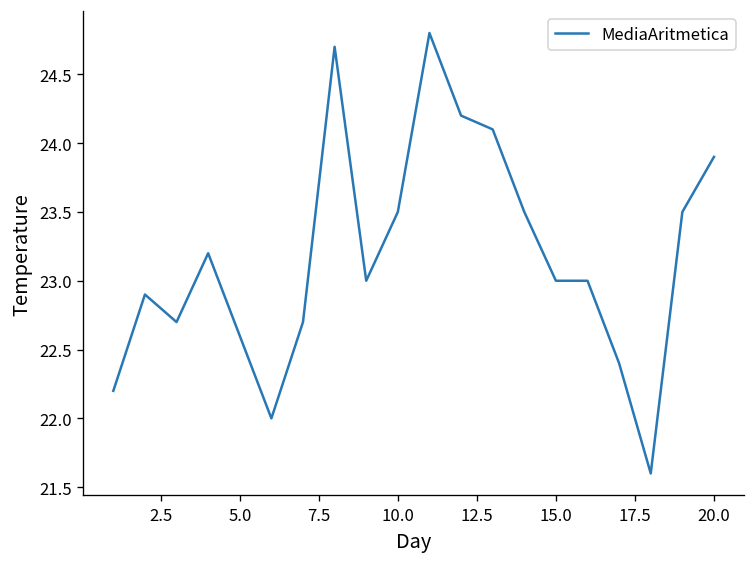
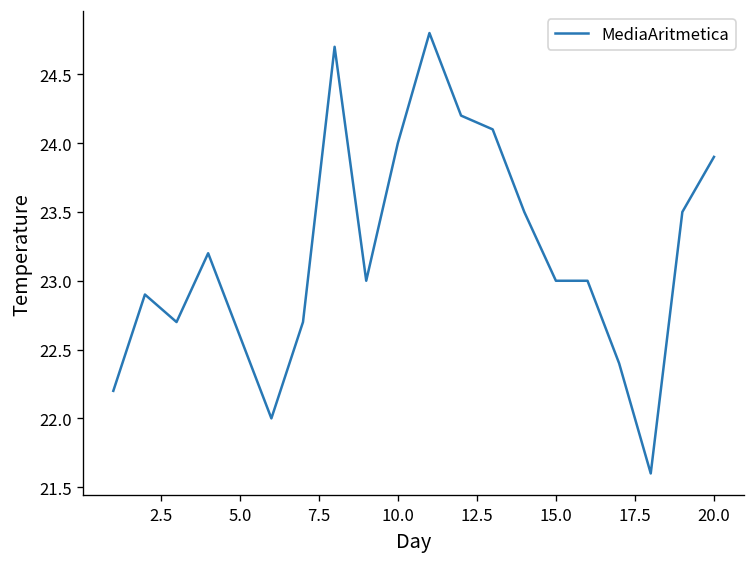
  {
    "5.0": 22.6,
-   "10.0": 23.5,
+   "10.0": 24.0,
    "15.0": 23.0,
    "20.0": 23.9
  }
